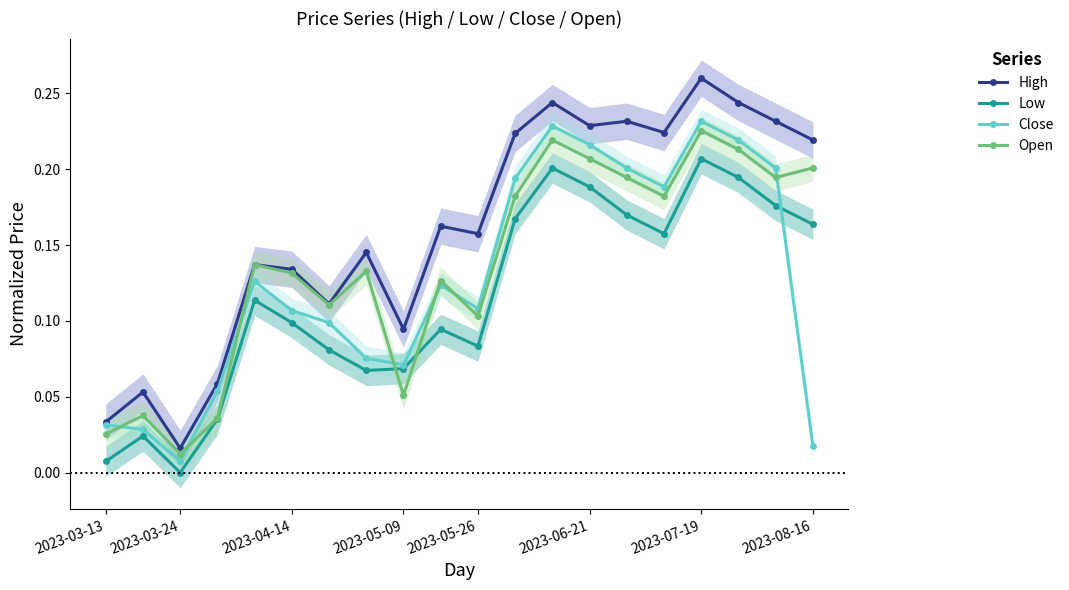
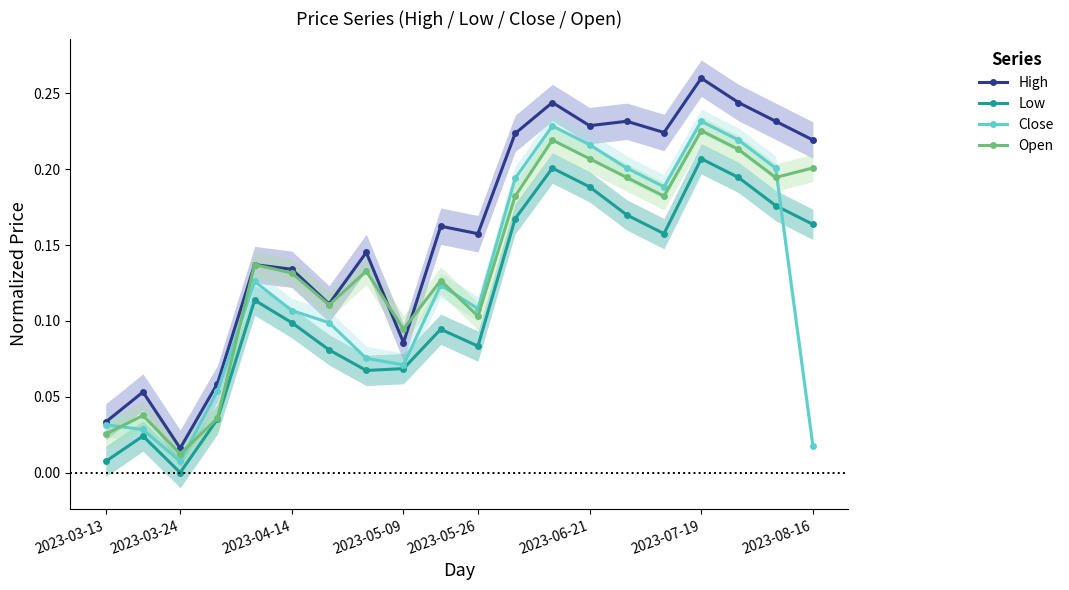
  {
    "High": {
      "2023-04-14": 0.134,
-     "2023-05-09": 0.094,
+     "2023-05-09": 0.086,
      "2023-05-26": 0.157,
      "2023-06-21": 0.229,
      "2023-07-19": 0.260,
      "2023-08-16": 0.219
    },
    "Close": {
      "2023-03-13": 0.031,
      "2023-03-24": 0.007,
      "2023-04-14": 0.107,
      "2023-05-09": 0.071,
      "2023-05-26": 0.108,
      "2023-07-19": 0.232,
      "2023-08-16": 0.018
    },
    "Open": {
      "2023-03-13": 0.025,
      "2023-03-24": 0.012,
      "2023-04-14": 0.132,
-     "2023-05-09": 0.051,
+     "2023-05-09": 0.094,
      "2023-05-26": 0.103,
      "2023-06-21": 0.207,
      "2023-07-19": 0.225,
      "2023-08-16": 0.201
    }
  }
